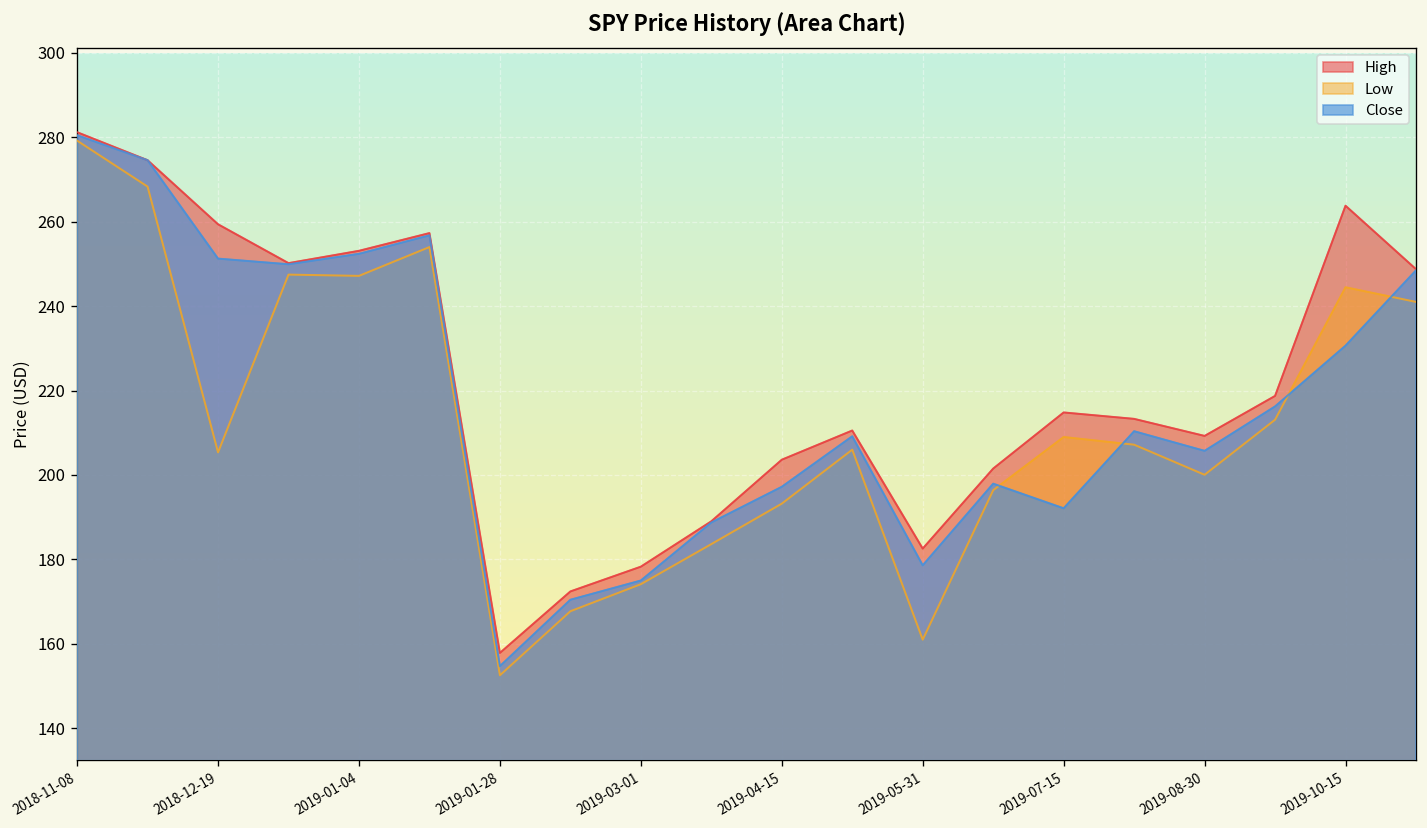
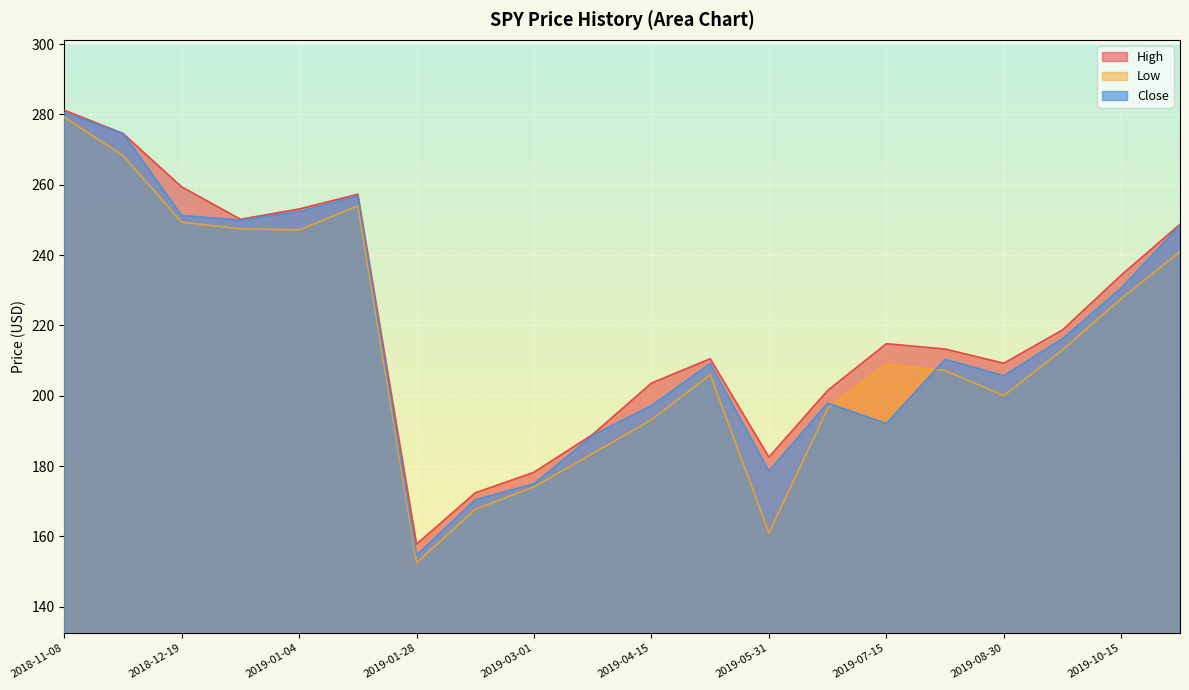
  {
    "High": {
      "2018-12-19": 259,
      "2019-01-28": 158,
      "2019-03-01": 178,
      "2019-04-15": 204,
      "2019-05-31": 183,
      "2019-07-15": 215,
      "2019-08-30": 209,
-     "2019-10-15": 264
+     "2019-10-15": 234
    },
    "Low": {
      "2018-11-08": 279,
-     "2018-12-19": 205,
+     "2018-12-19": 249,
      "2019-01-04": 247,
      "2019-01-28": 153,
      "2019-03-01": 174,
      "2019-04-15": 193,
      "2019-05-31": 161,
      "2019-07-15": 209,
      "2019-08-30": 200,
-     "2019-10-15": 244
+     "2019-10-15": 228
    },
    "Close": {
      "2018-12-19": 251,
      "2019-01-28": 155,
      "2019-03-01": 175,
      "2019-04-15": 197,
      "2019-05-31": 179,
      "2019-07-15": 192,
      "2019-08-30": 206,
      "2019-10-15": 231
    }
  }
